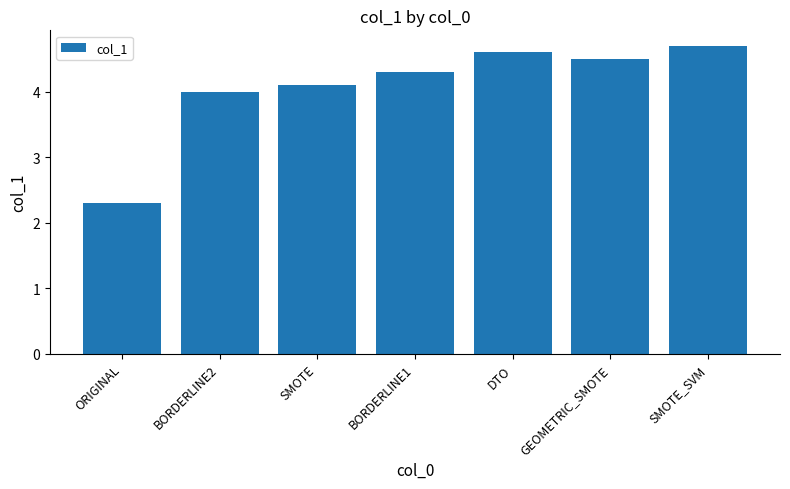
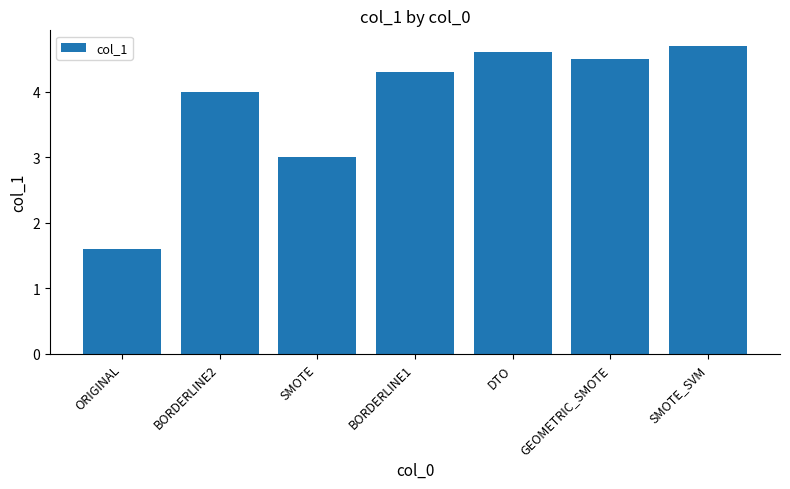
  {
-   "ORIGINAL": 2.3,
+   "ORIGINAL": 1.6,
    "BORDERLINE2": 4.0,
-   "SMOTE": 4.1,
+   "SMOTE": 3.0,
    "BORDERLINE1": 4.3,
    "DTO": 4.6,
    "GEOMETRIC_SMOTE": 4.5,
    "SMOTE_SVM": 4.7
  }
